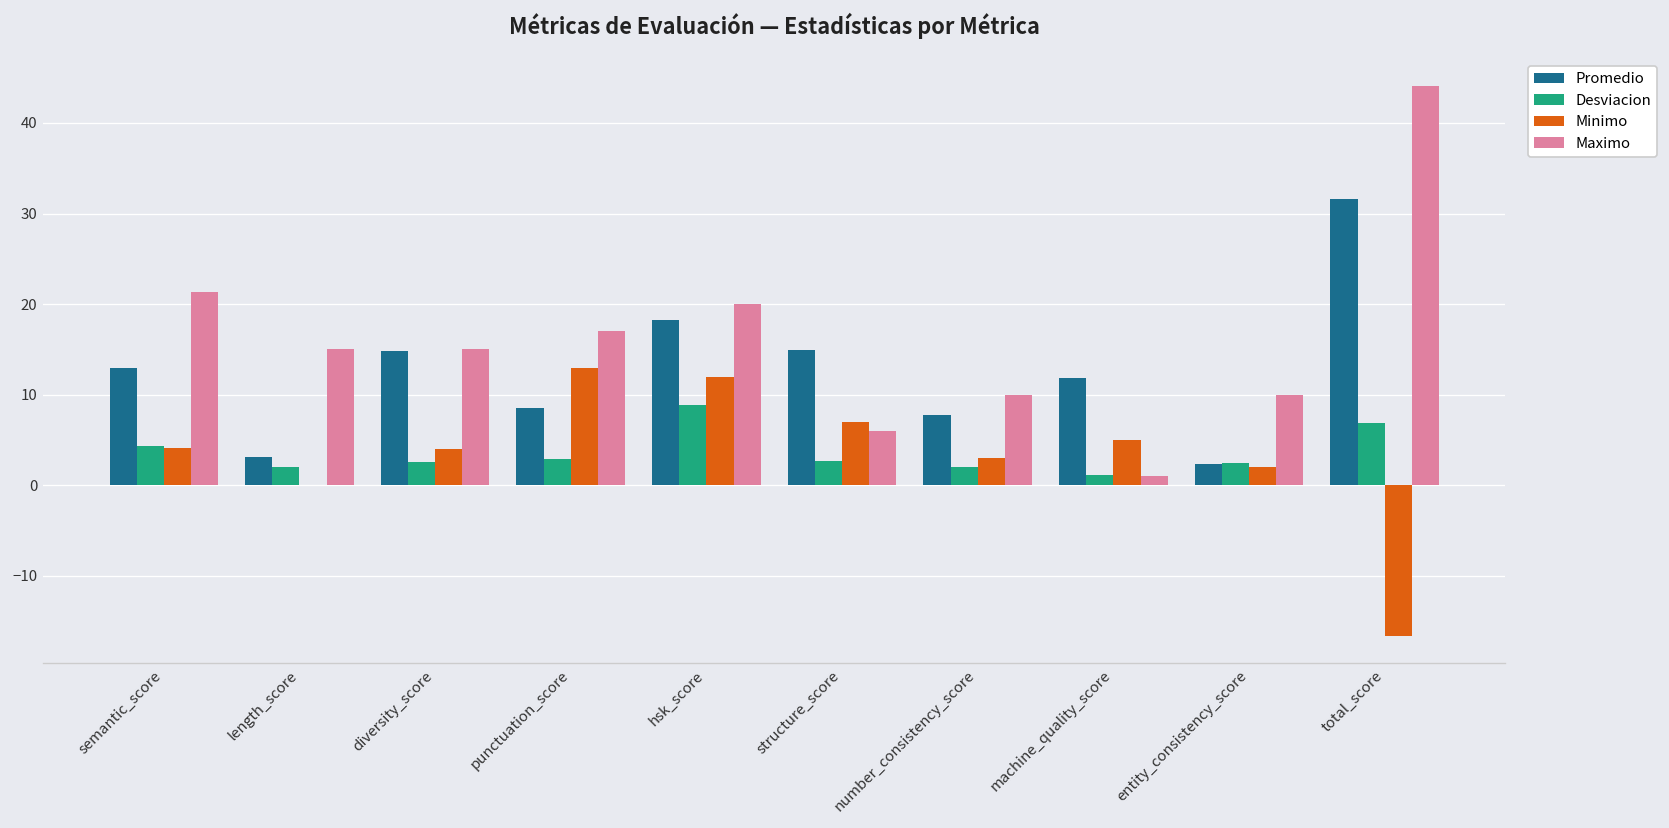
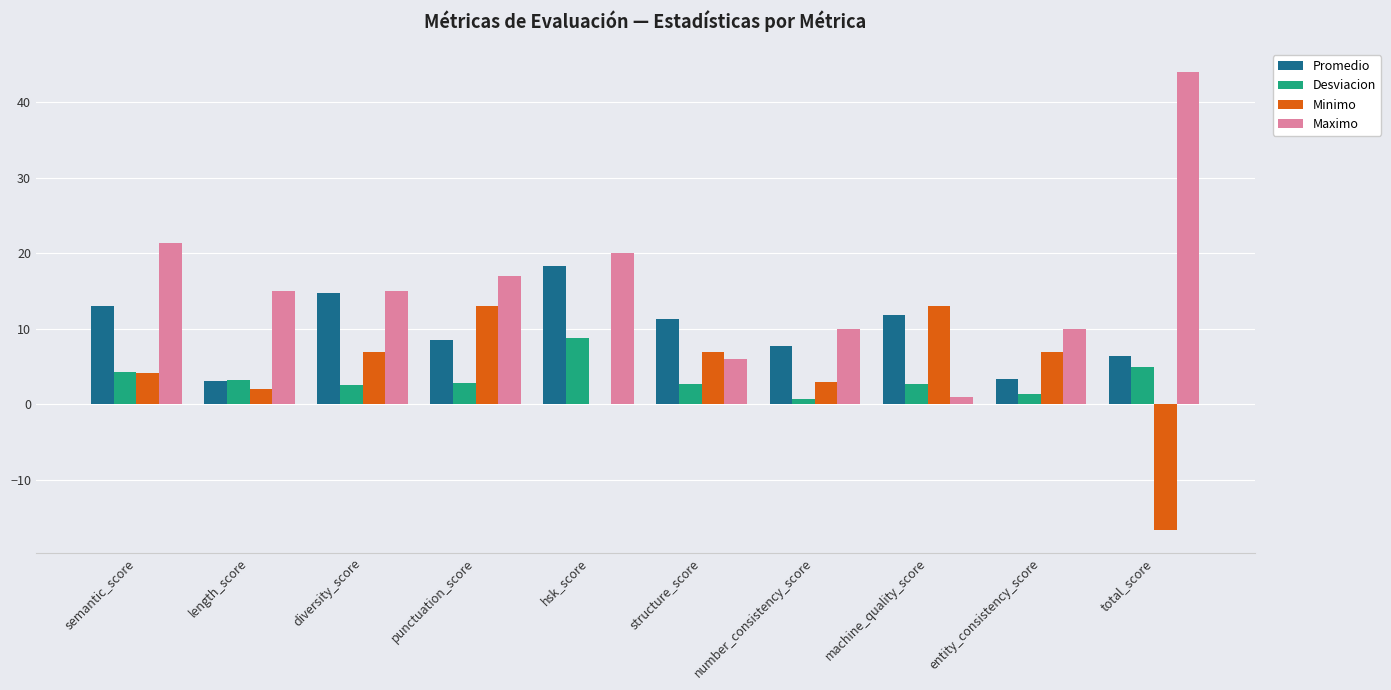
  {
    "Promedio": {
      "semantic_score": 13,
      "length_score": 3,
      "diversity_score": 15,
      "punctuation_score": 9,
      "hsk_score": 18,
-     "structure_score": 15,
+     "structure_score": 11,
      "number_consistency_score": 8,
      "machine_quality_score": 12,
-     "entity_consistency_score": 2,
-     "total_score": 32
+     "entity_consistency_score": 3,
+     "total_score": 6
    },
    "Desviacion": {
      "semantic_score": 4,
-     "length_score": 2,
+     "length_score": 3,
      "diversity_score": 3,
      "punctuation_score": 3,
      "hsk_score": 9,
      "structure_score": 3,
-     "number_consistency_score": 2,
-     "machine_quality_score": 1,
-     "entity_consistency_score": 3,
-     "total_score": 7
+     "number_consistency_score": 1,
+     "machine_quality_score": 3,
+     "entity_consistency_score": 1,
+     "total_score": 5
    },
    "Minimo": {
      "semantic_score": 4,
-     "length_score": 0,
-     "diversity_score": 4,
+     "length_score": 2,
+     "diversity_score": 7,
      "punctuation_score": 13,
-     "hsk_score": 12,
+     "hsk_score": 0,
      "structure_score": 7,
      "number_consistency_score": 3,
-     "machine_quality_score": 5,
-     "entity_consistency_score": 2,
+     "machine_quality_score": 13,
+     "entity_consistency_score": 7,
      "total_score": -17
    },
    "Maximo": {
      "semantic_score": 21,
      "length_score": 15,
      "diversity_score": 15,
      "punctuation_score": 17,
      "hsk_score": 20,
      "structure_score": 6,
      "number_consistency_score": 10,
      "machine_quality_score": 1,
      "entity_consistency_score": 10,
      "total_score": 44
    }
  }
